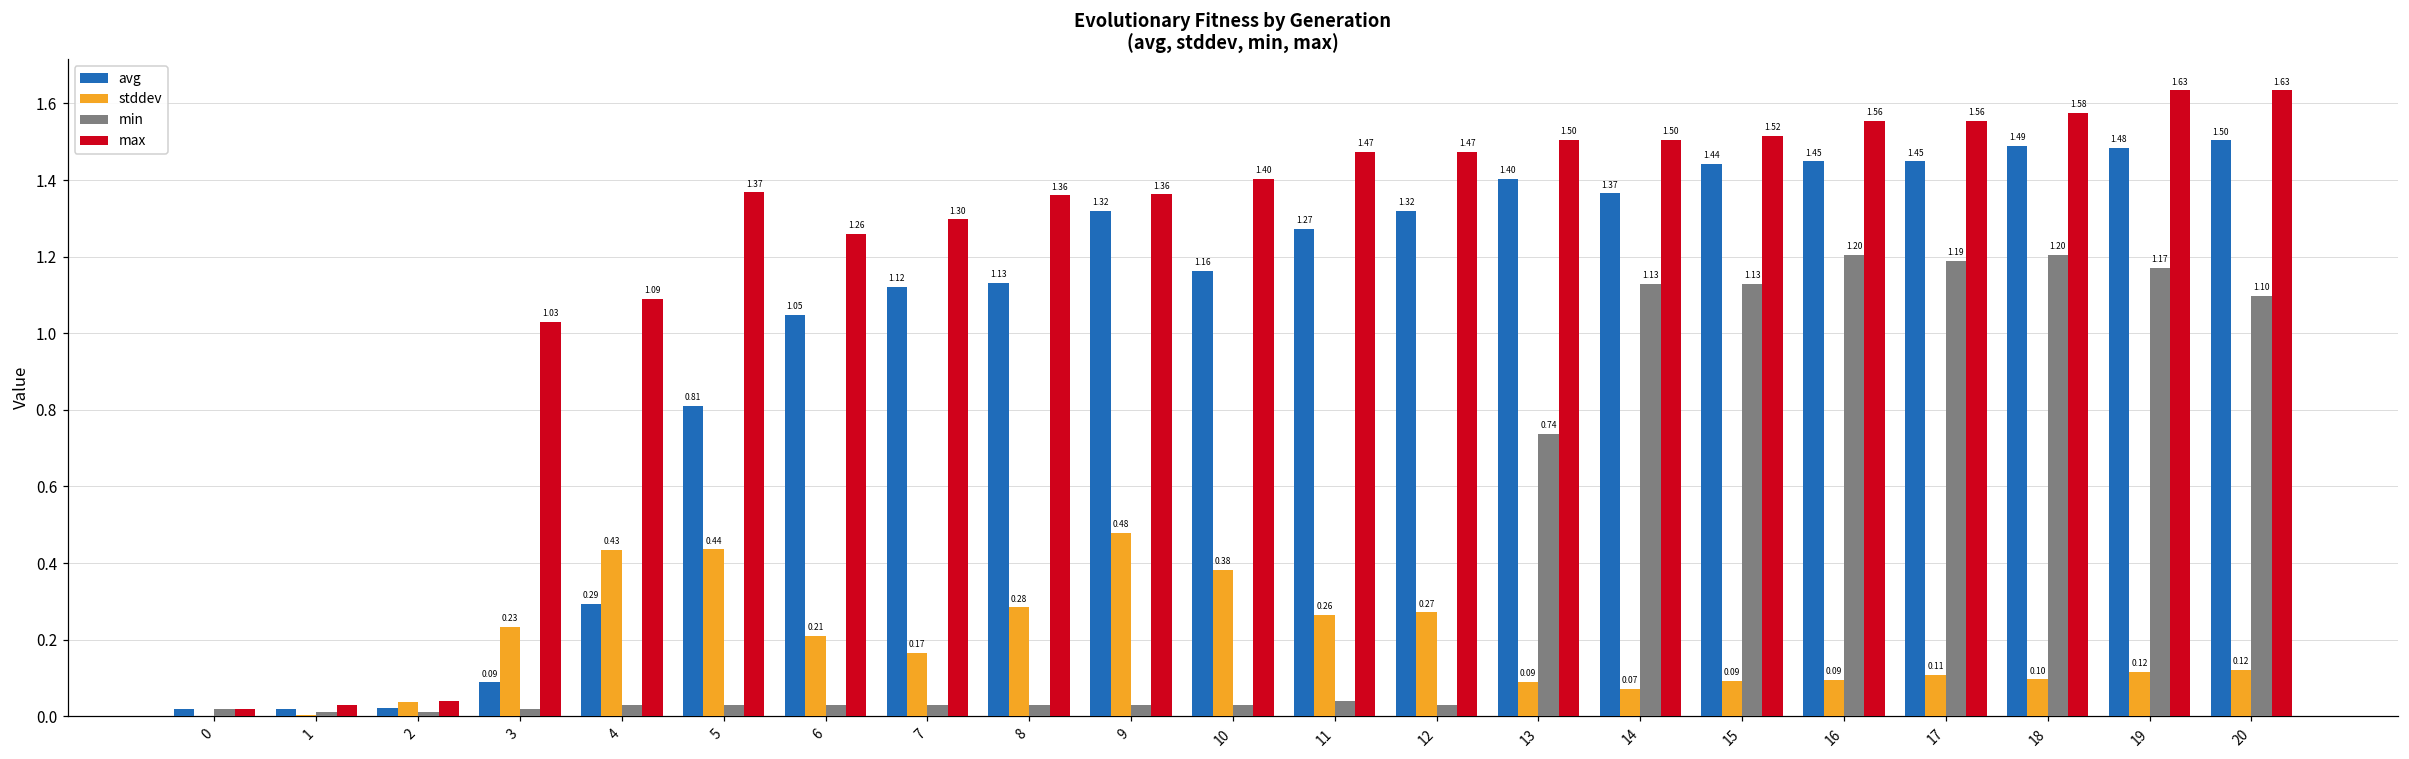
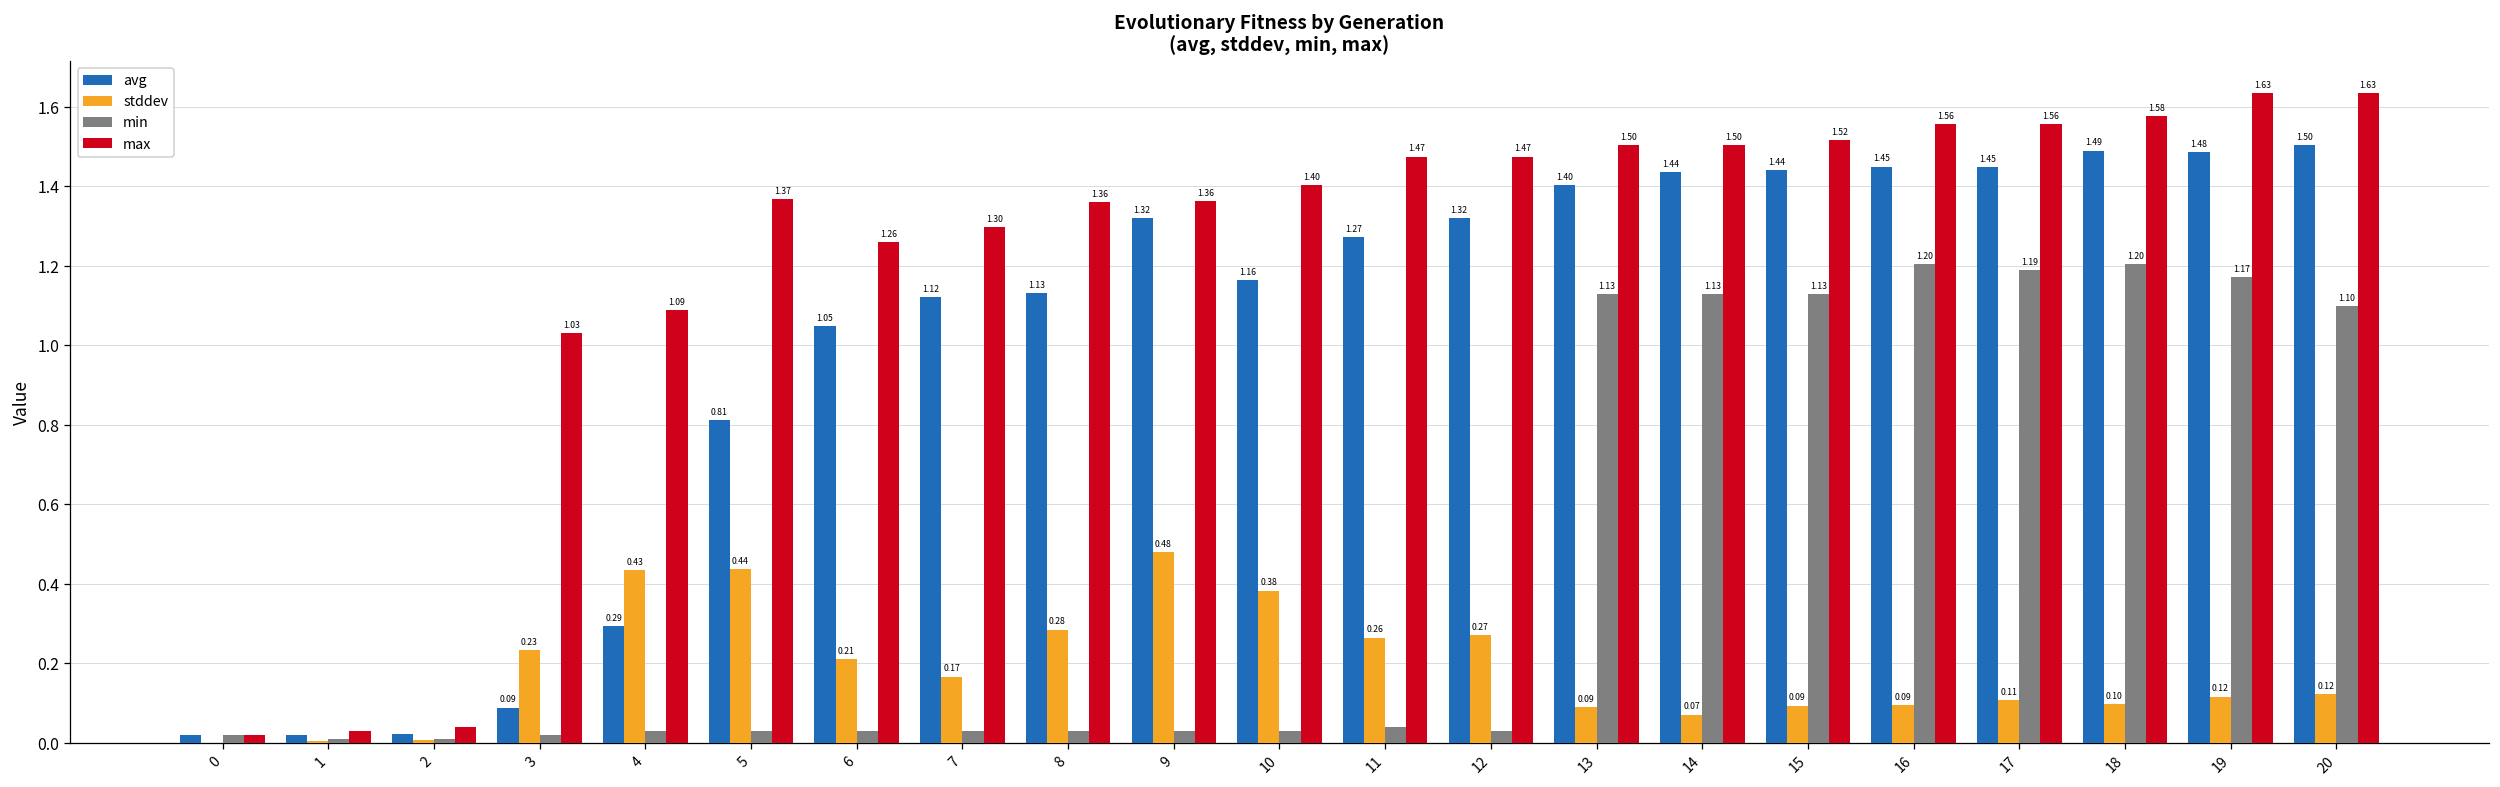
  {
    "avg": {
      "3": 0.09,
      "4": 0.29,
      "5": 0.81,
      "6": 1.05,
      "7": 1.12,
      "8": 1.13,
      "9": 1.32,
      "10": 1.16,
      "11": 1.27,
      "12": 1.32,
      "13": 1.40,
-     "14": 1.37,
+     "14": 1.44,
      "15": 1.44,
      "16": 1.45,
      "17": 1.45,
      "18": 1.49,
      "19": 1.48,
      "20": 1.50
    },
    "stddev": {
      "0": 0.00,
-     "2": 0.04
+     "2": 0.01
    },
    "min": {
-     "13": 0.74,
+     "13": 1.13,
      "14": 1.13,
      "15": 1.13,
      "16": 1.20,
      "17": 1.19,
      "18": 1.20,
      "19": 1.17,
      "20": 1.10
    },
    "max": {
      "3": 1.03,
      "4": 1.09,
      "5": 1.37,
      "6": 1.26,
      "7": 1.30,
      "8": 1.36,
      "9": 1.36,
      "10": 1.40,
      "11": 1.47,
      "12": 1.47,
      "13": 1.50,
      "14": 1.50,
      "15": 1.52,
      "16": 1.56,
      "17": 1.56,
      "18": 1.58,
      "19": 1.63,
      "20": 1.63
    }
  }
